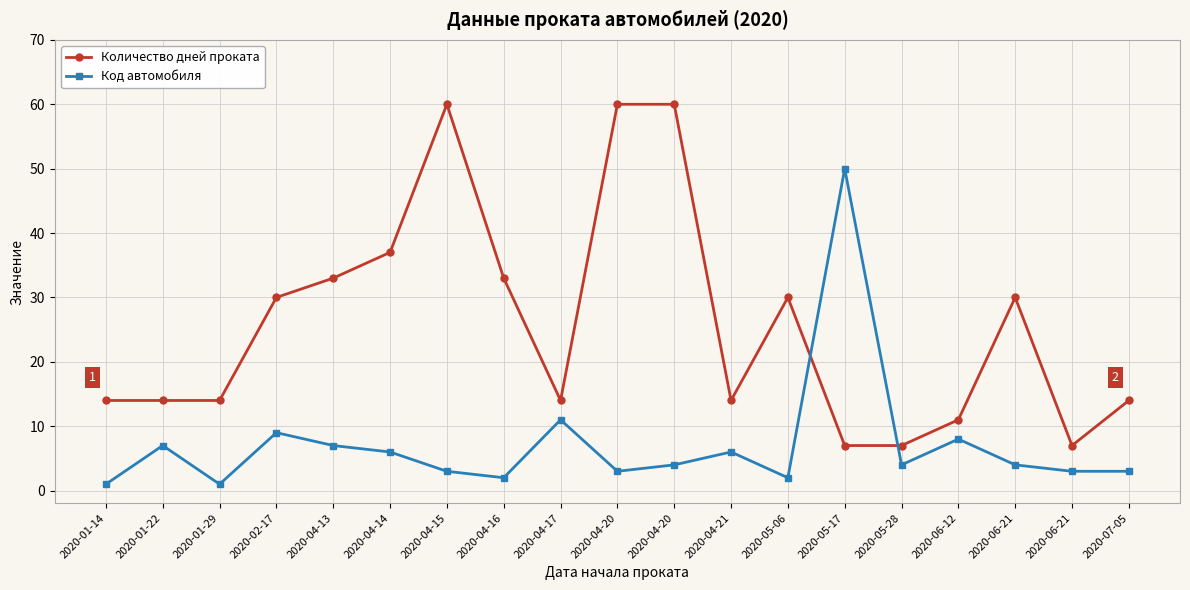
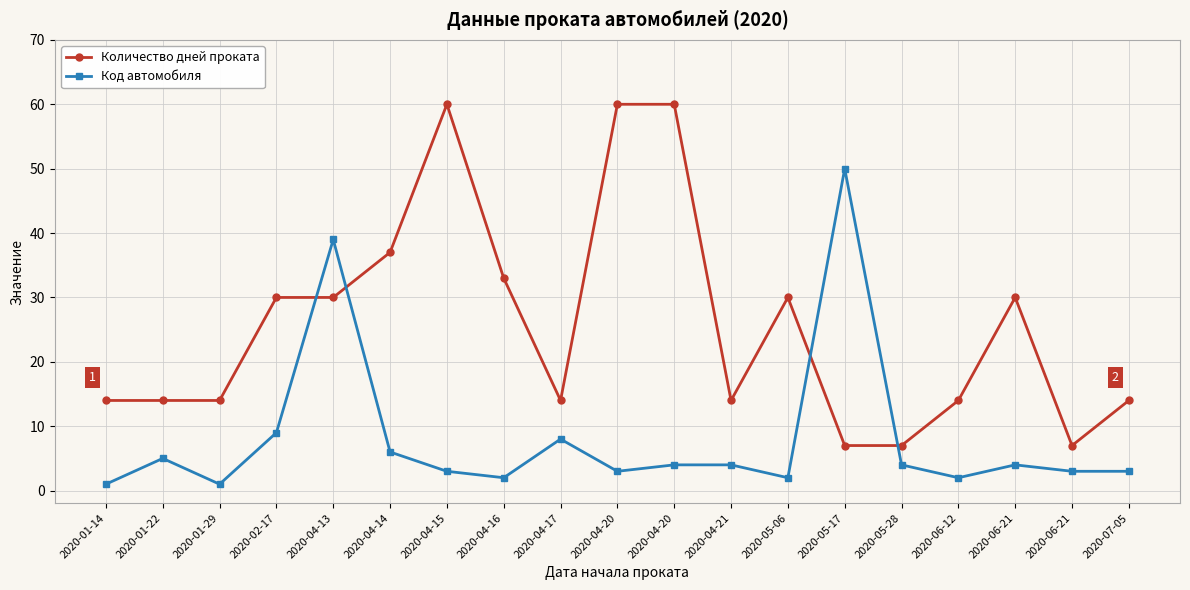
  {
    "Количество дней проката": {
      "2020-01-22": 14,
      "2020-01-29": 14,
      "2020-02-17": 30,
-     "2020-04-13": 33,
+     "2020-04-13": 30,
      "2020-04-14": 37,
      "2020-04-15": 60,
      "2020-04-16": 33,
      "2020-04-17": 14,
      "2020-04-21": 14,
      "2020-05-06": 30,
      "2020-05-17": 7,
      "2020-05-28": 7,
-     "2020-06-12": 11
+     "2020-06-12": 14
    },
    "Код автомобиля": {
      "2020-01-14": 1,
-     "2020-01-22": 7,
+     "2020-01-22": 5,
      "2020-01-29": 1,
      "2020-02-17": 9,
-     "2020-04-13": 7,
+     "2020-04-13": 39,
      "2020-04-14": 6,
      "2020-04-15": 3,
      "2020-04-16": 2,
-     "2020-04-17": 11,
-     "2020-04-21": 6,
+     "2020-04-17": 8,
+     "2020-04-21": 4,
      "2020-05-06": 2,
      "2020-05-17": 50,
      "2020-05-28": 4,
-     "2020-06-12": 8,
+     "2020-06-12": 2,
      "2020-07-05": 3
    }
  }
